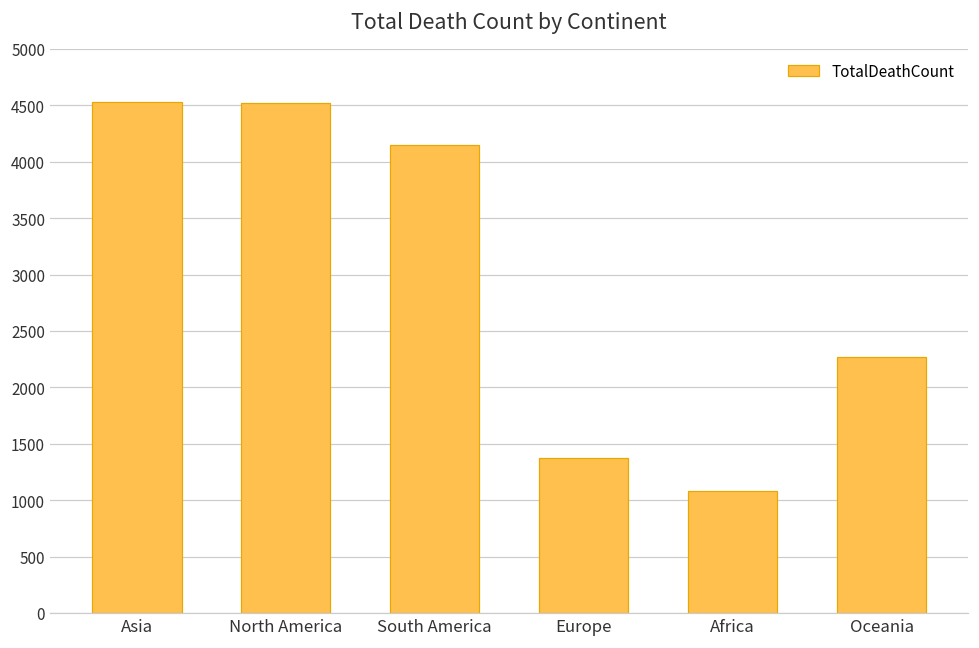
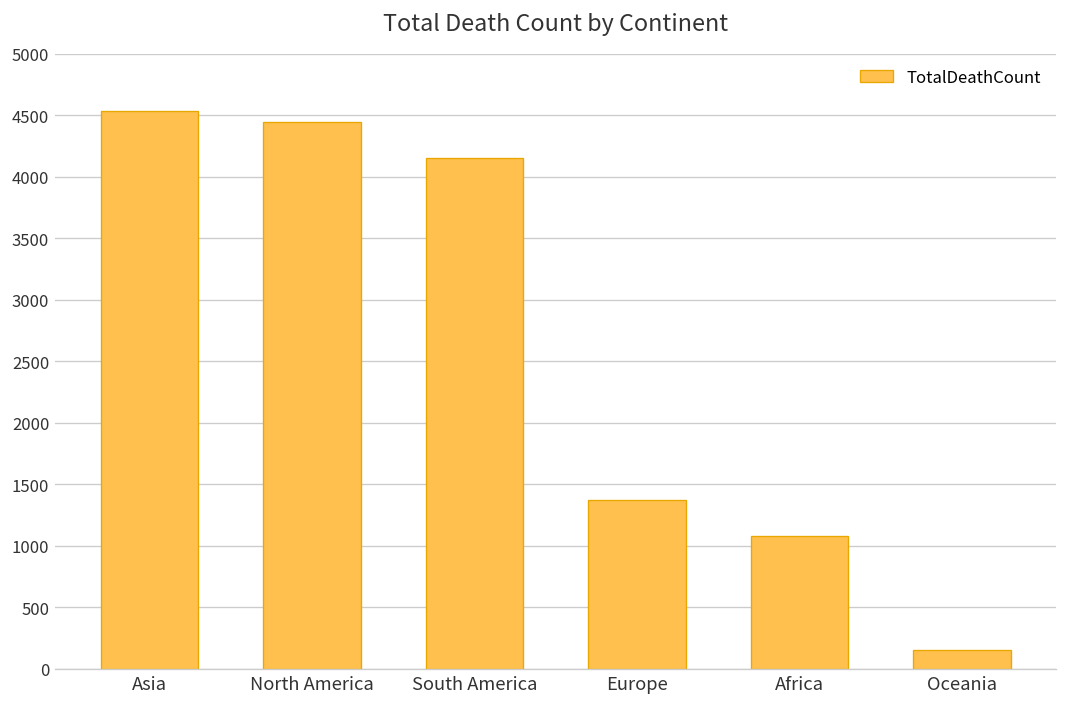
  {
    "Asia": 4530,
-   "North America": 4520,
+   "North America": 4440,
    "South America": 4150,
    "Europe": 1370,
    "Africa": 1080,
-   "Oceania": 2270
+   "Oceania": 160
  }
